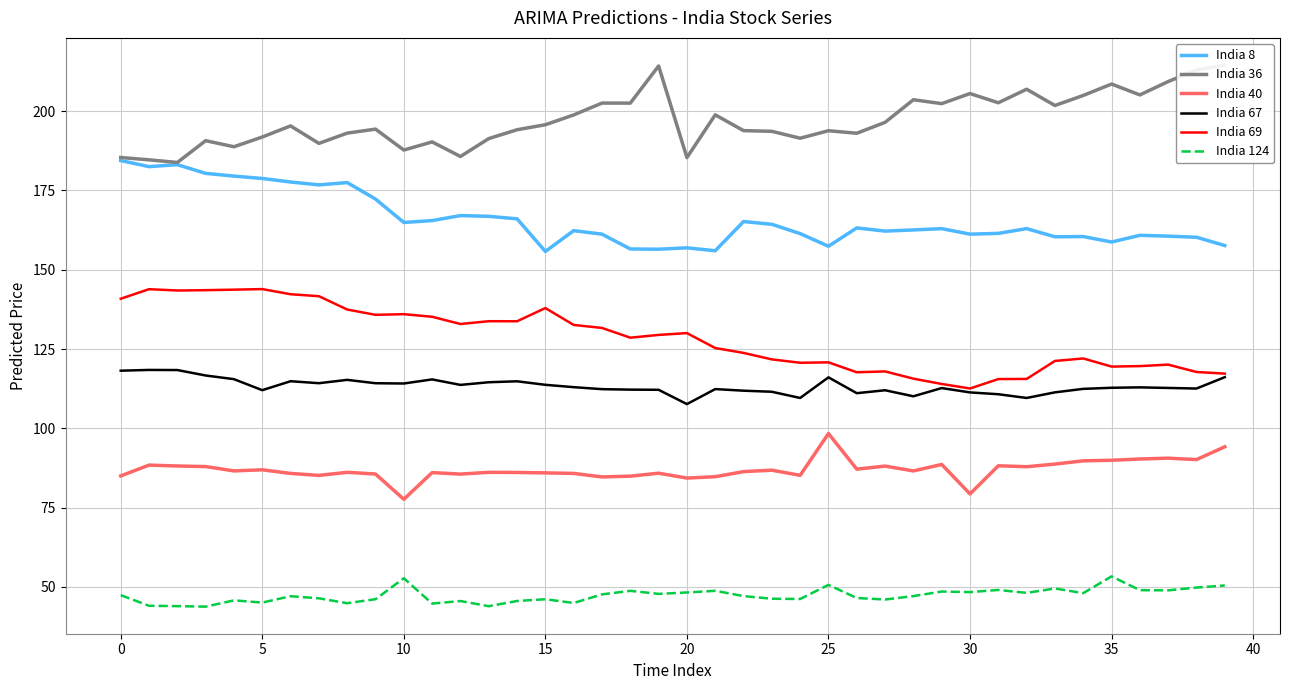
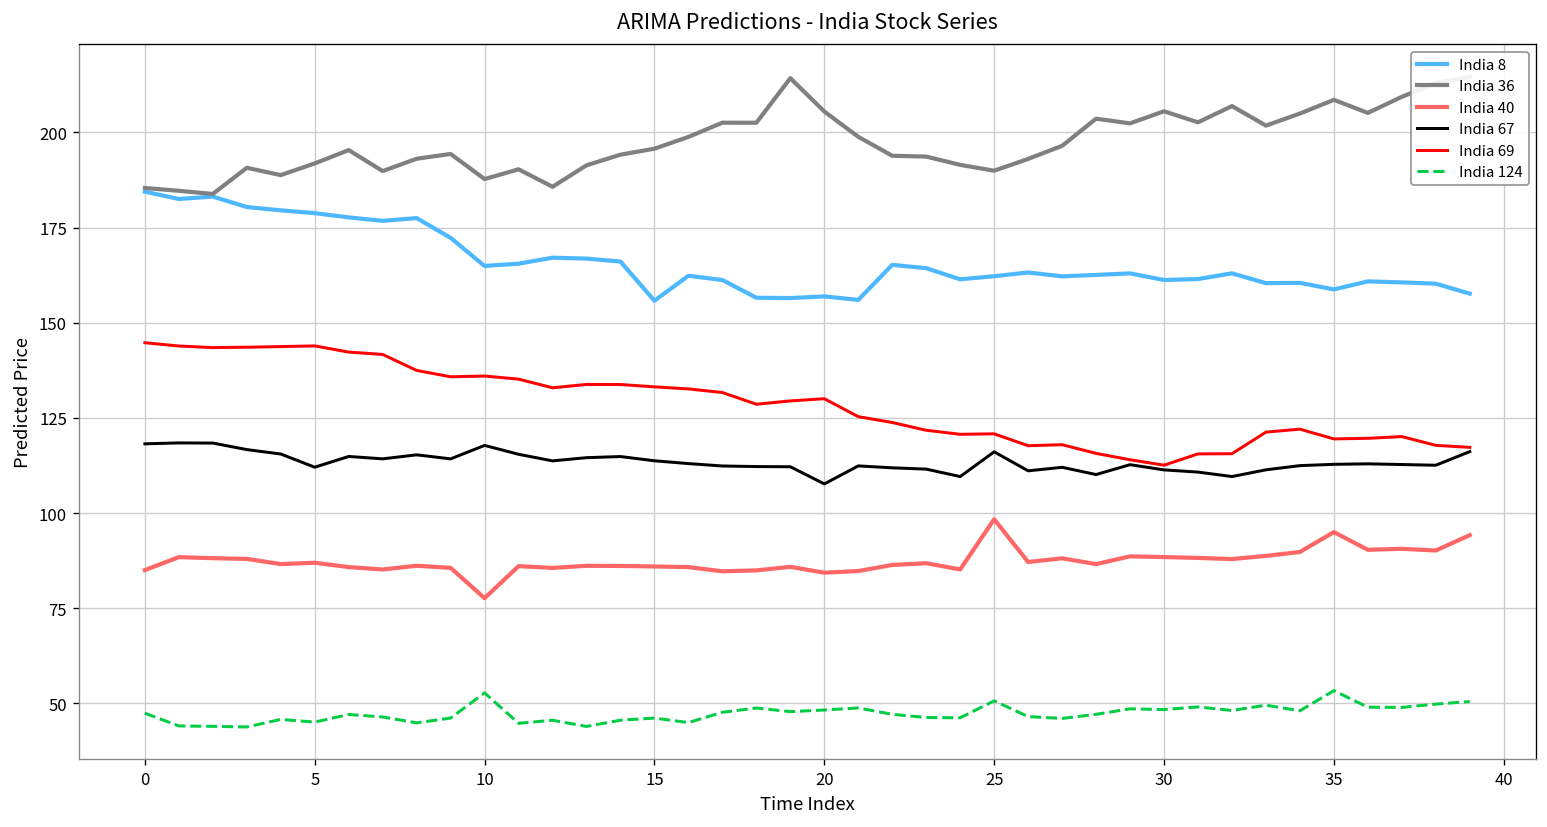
  {
    "India 8": {
      "0": 184,
      "5": 179,
      "10": 165,
      "15": 156,
      "20": 157,
-     "25": 157,
+     "25": 162,
      "30": 161,
      "35": 159
    },
    "India 36": {
      "0": 185,
      "5": 192,
      "10": 188,
      "15": 196,
-     "20": 185,
-     "25": 194,
+     "20": 205,
+     "25": 190,
      "30": 206,
      "35": 209
    },
    "India 40": {
      "0": 85,
      "5": 87,
      "10": 78,
      "15": 86,
      "20": 84,
      "25": 98,
-     "30": 79,
-     "35": 90
+     "30": 88,
+     "35": 95
    },
    "India 67": {
      "0": 118,
      "5": 112,
-     "10": 114,
+     "10": 118,
      "15": 114,
      "20": 108,
      "25": 116,
      "30": 111,
      "35": 113
    },
    "India 69": {
-     "0": 141,
+     "0": 145,
      "5": 144,
      "10": 136,
-     "15": 138,
+     "15": 133,
      "20": 130,
      "25": 121,
      "30": 113,
      "35": 119
    },
    "India 124": {
      "0": 47,
      "5": 45,
      "10": 53,
      "15": 46,
      "20": 48,
      "25": 51,
      "30": 48,
      "35": 53
    }
  }
